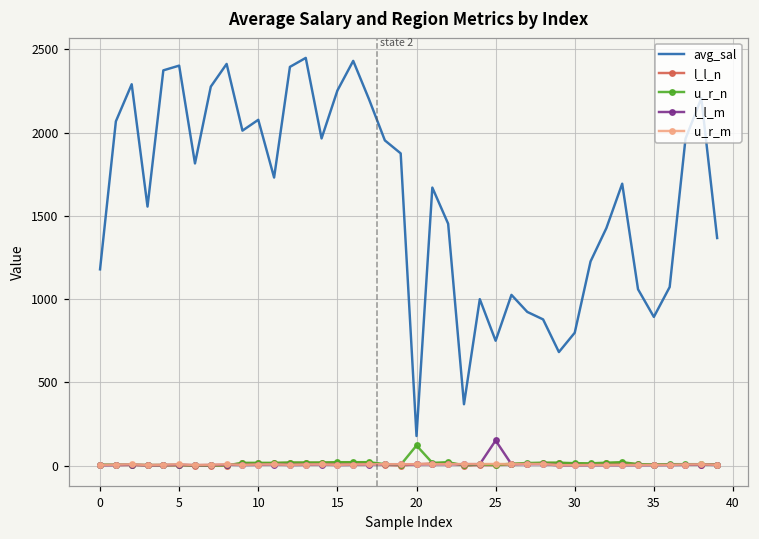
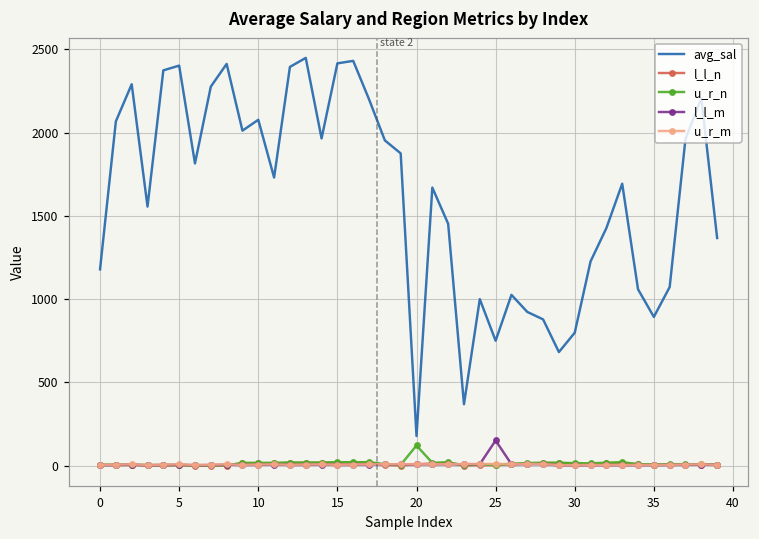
  {
    "avg_sal": {
      "0": 1180,
      "5": 2400,
      "10": 2080,
-     "15": 2250,
+     "15": 2420,
      "20": 180,
      "25": 750,
      "30": 800,
      "35": 890
    },
    "u_r_n": {
      "20": 120
    },
    "l_l_m": {
      "25": 150
    }
  }
